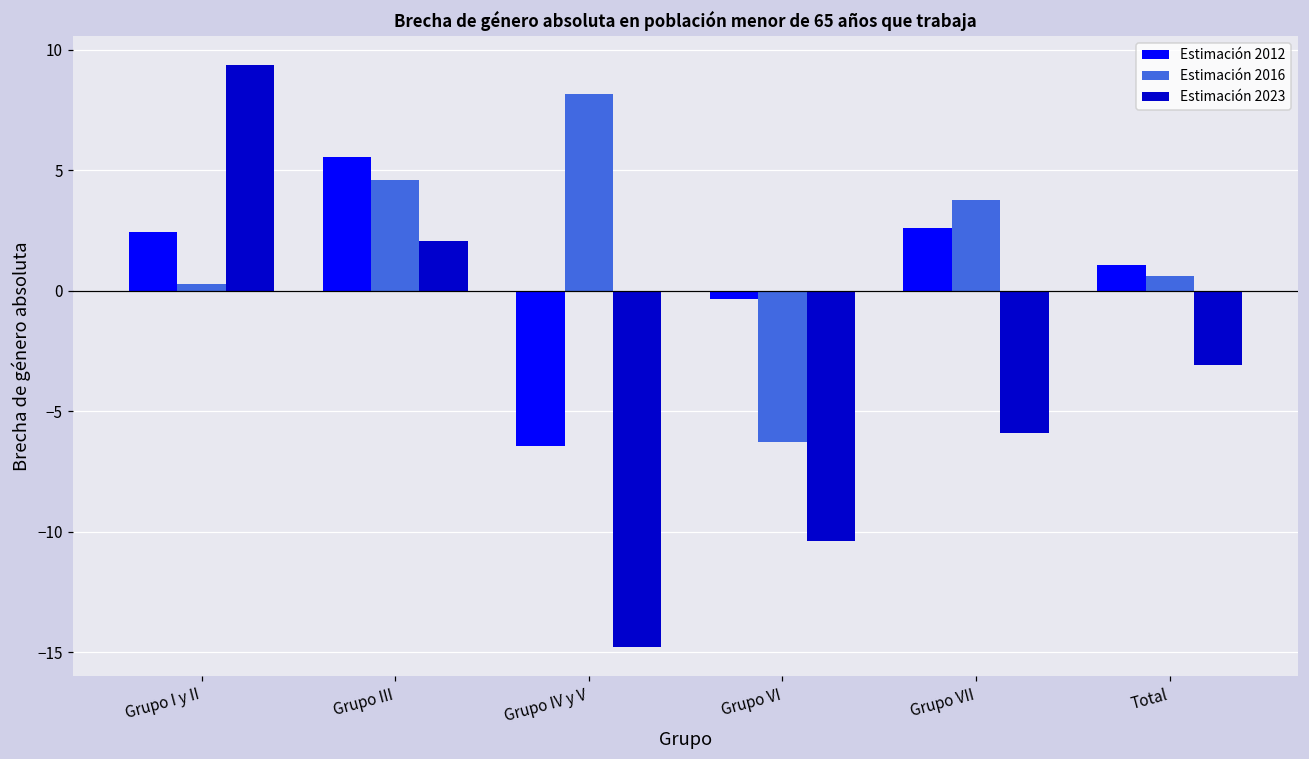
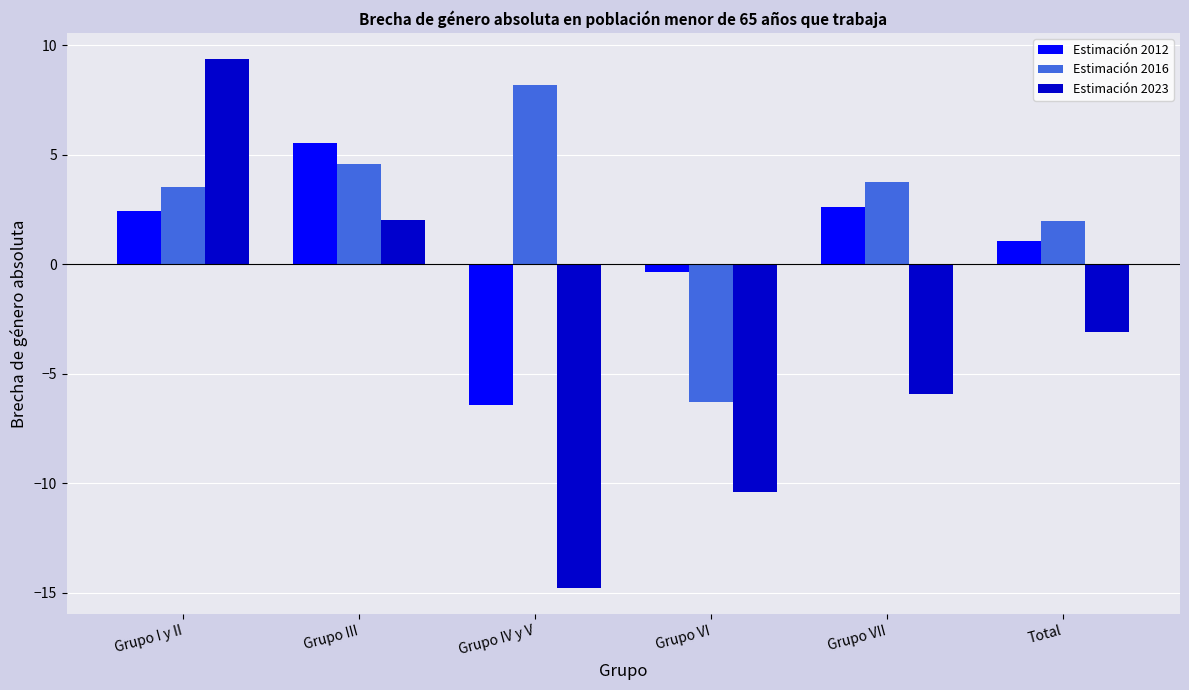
  {
    "Estimación 2016": {
-     "Grupo I y II": 0.3,
+     "Grupo I y II": 3.5,
      "Grupo III": 4.6,
      "Grupo IV y V": 8.2,
      "Grupo VI": -6.3,
      "Grupo VII": 3.8,
-     "Total": 0.6
+     "Total": 2.0
    }
  }
